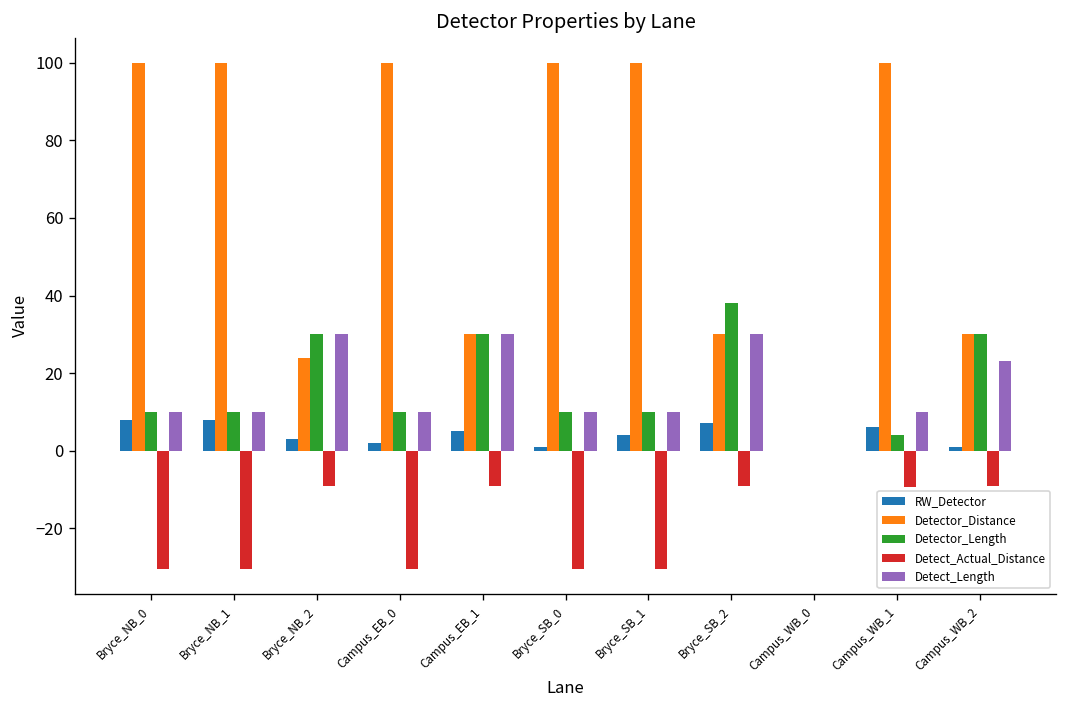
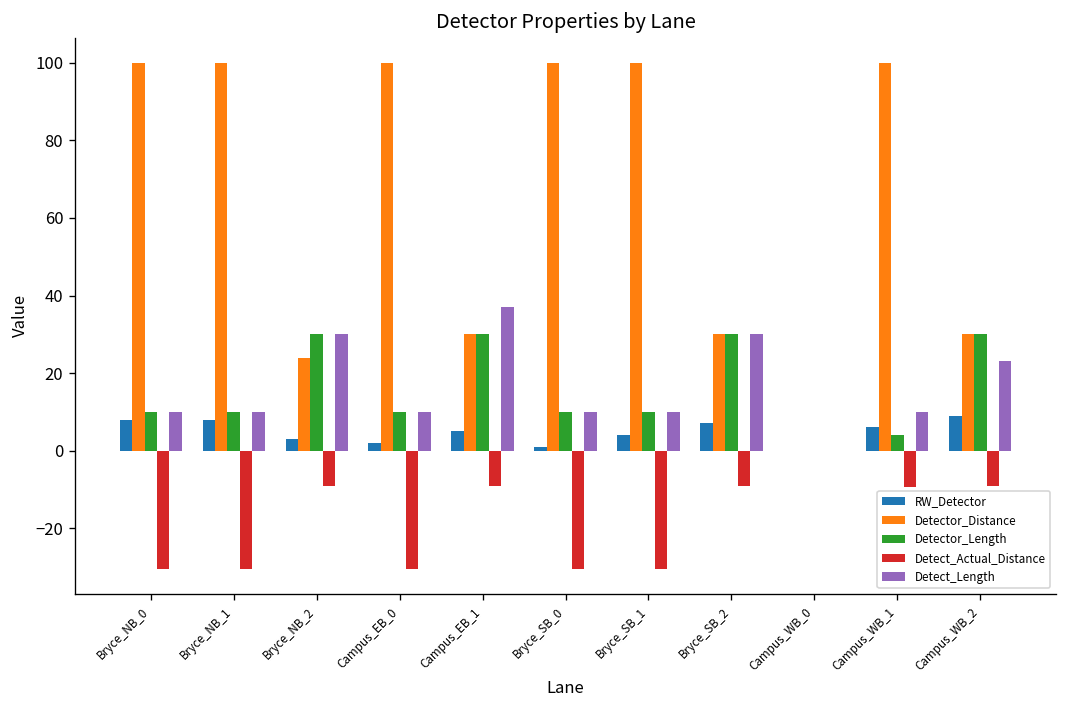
  {
    "RW_Detector": {
      "Bryce_NB_0": 8,
      "Bryce_NB_1": 8,
      "Bryce_NB_2": 3,
      "Campus_EB_0": 2,
      "Campus_EB_1": 5,
      "Bryce_SB_0": 1,
      "Bryce_SB_1": 4,
      "Bryce_SB_2": 7,
      "Campus_WB_0": 0,
      "Campus_WB_1": 6,
-     "Campus_WB_2": 1
+     "Campus_WB_2": 9
    },
    "Detector_Distance": {
      "Bryce_NB_0": 100,
      "Bryce_NB_1": 100,
      "Bryce_NB_2": 24,
      "Campus_EB_0": 100,
      "Campus_EB_1": 30,
      "Bryce_SB_0": 100,
      "Bryce_SB_1": 100,
      "Bryce_SB_2": 30,
      "Campus_WB_0": 0,
      "Campus_WB_1": 100,
      "Campus_WB_2": 30
    },
    "Detector_Length": {
      "Bryce_NB_0": 10,
      "Bryce_NB_1": 10,
      "Bryce_NB_2": 30,
      "Campus_EB_0": 10,
      "Campus_EB_1": 30,
      "Bryce_SB_0": 10,
      "Bryce_SB_1": 10,
-     "Bryce_SB_2": 38,
+     "Bryce_SB_2": 30,
      "Campus_WB_0": 0,
      "Campus_WB_1": 4,
      "Campus_WB_2": 30
    },
    "Detect_Actual_Distance": {
      "Bryce_NB_0": -31,
      "Bryce_NB_1": -31,
      "Bryce_NB_2": -9,
      "Campus_EB_0": -31,
      "Campus_EB_1": -9,
      "Bryce_SB_0": -31,
      "Bryce_SB_1": -31,
      "Bryce_SB_2": -9,
      "Campus_WB_0": 0,
      "Campus_WB_1": -9,
      "Campus_WB_2": -9
    },
    "Detect_Length": {
      "Bryce_NB_0": 10,
      "Bryce_NB_1": 10,
      "Bryce_NB_2": 30,
      "Campus_EB_0": 10,
-     "Campus_EB_1": 30,
+     "Campus_EB_1": 37,
      "Bryce_SB_0": 10,
      "Bryce_SB_1": 10,
      "Bryce_SB_2": 30,
      "Campus_WB_0": 0,
      "Campus_WB_1": 10,
      "Campus_WB_2": 23
    }
  }
